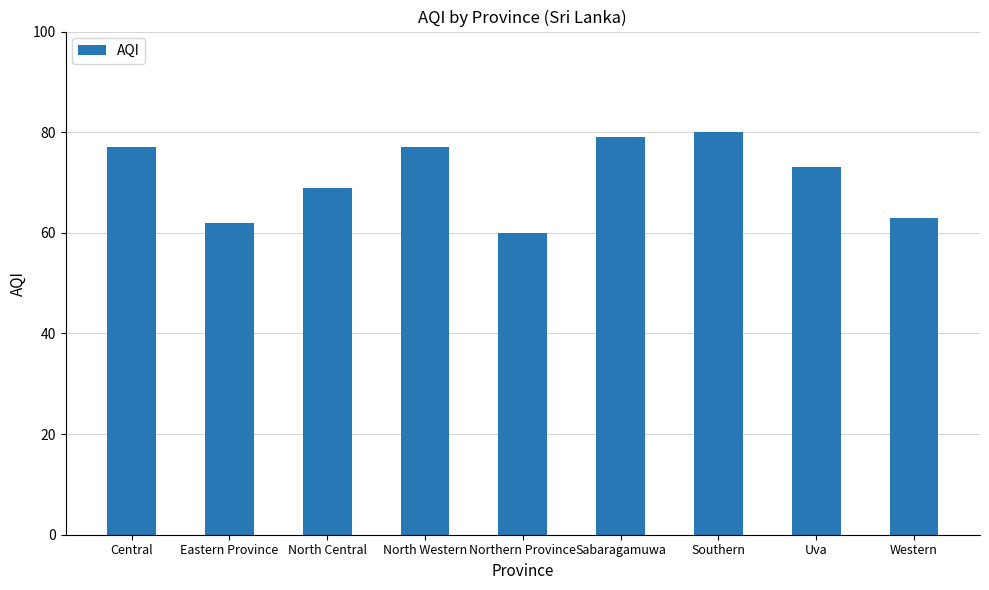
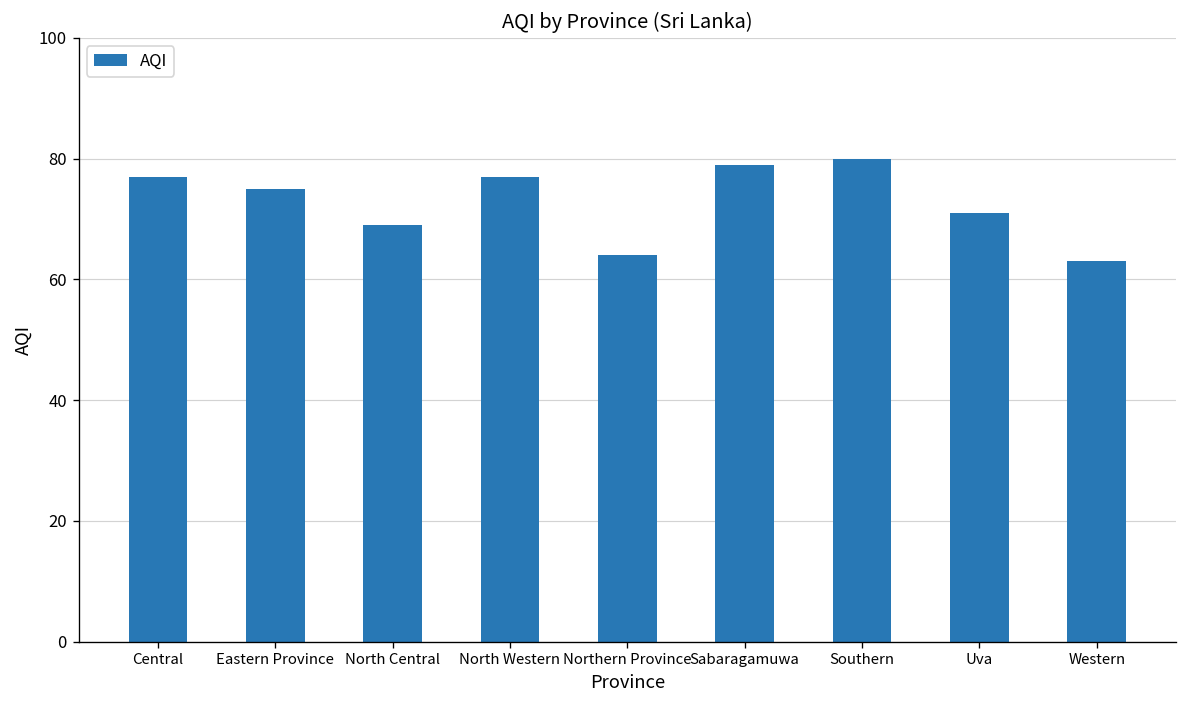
  {
    "Central": 77,
-   "Eastern Province": 62,
+   "Eastern Province": 75,
    "North Central": 69,
    "North Western": 77,
-   "Northern Province": 60,
+   "Northern Province": 64,
    "Sabaragamuwa": 79,
    "Southern": 80,
-   "Uva": 73,
+   "Uva": 71,
    "Western": 63
  }
